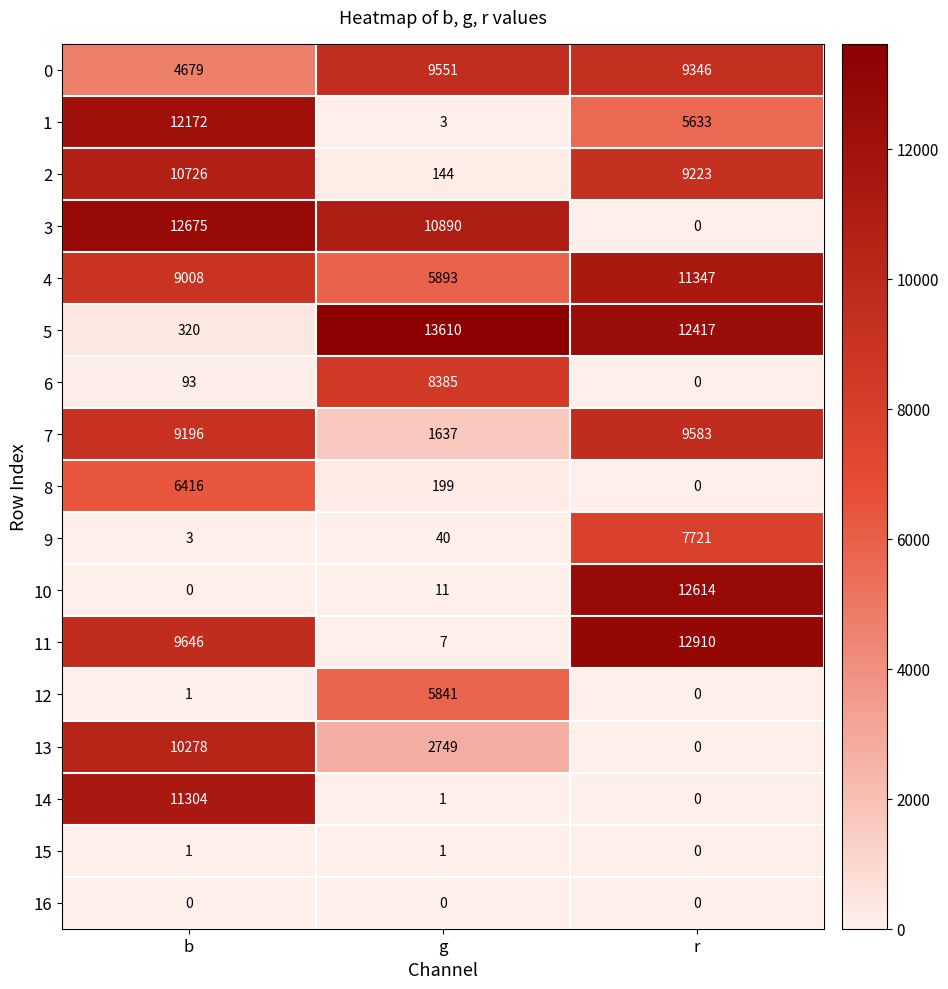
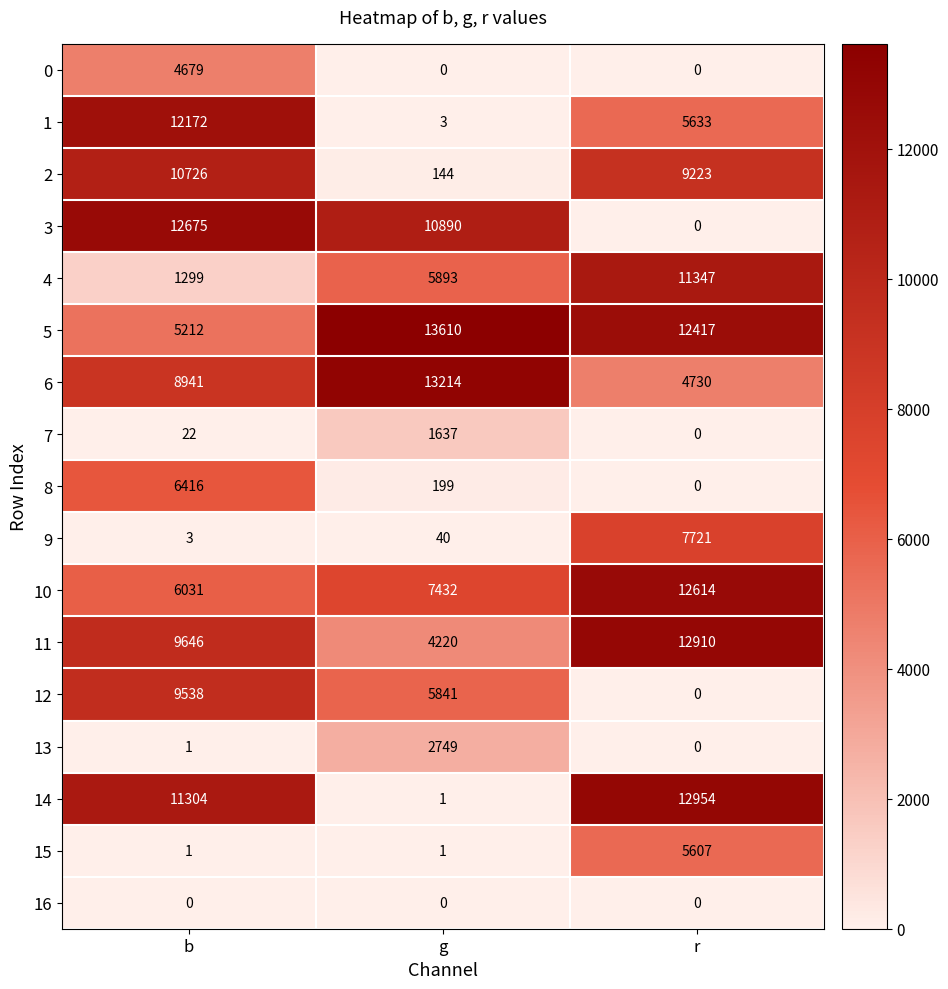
  {
    "0": {
      "b": 4679,
-     "g": 9551,
-     "r": 9346
+     "g": 0,
+     "r": 0
    },
    "1": {
      "b": 12172,
      "g": 3,
      "r": 5633
    },
    "2": {
      "b": 10726,
      "g": 144,
      "r": 9223
    },
    "3": {
      "b": 12675,
      "g": 10890,
      "r": 0
    },
    "4": {
-     "b": 9008,
+     "b": 1299,
      "g": 5893,
      "r": 11347
    },
    "5": {
-     "b": 320,
+     "b": 5212,
      "g": 13610,
      "r": 12417
    },
    "6": {
-     "b": 93,
-     "g": 8385,
-     "r": 0
+     "b": 8941,
+     "g": 13214,
+     "r": 4730
    },
    "7": {
-     "b": 9196,
+     "b": 22,
      "g": 1637,
-     "r": 9583
+     "r": 0
    },
    "8": {
      "b": 6416,
      "g": 199,
      "r": 0
    },
    "9": {
      "b": 3,
      "g": 40,
      "r": 7721
    },
    "10": {
-     "b": 0,
-     "g": 11,
+     "b": 6031,
+     "g": 7432,
      "r": 12614
    },
    "11": {
      "b": 9646,
-     "g": 7,
+     "g": 4220,
      "r": 12910
    },
    "12": {
-     "b": 1,
+     "b": 9538,
      "g": 5841,
      "r": 0
    },
    "13": {
-     "b": 10278,
+     "b": 1,
      "g": 2749,
      "r": 0
    },
    "14": {
      "b": 11304,
      "g": 1,
-     "r": 0
+     "r": 12954
    },
    "15": {
      "b": 1,
      "g": 1,
-     "r": 0
+     "r": 5607
    },
    "16": {
      "b": 0,
      "g": 0,
      "r": 0
    }
  }
